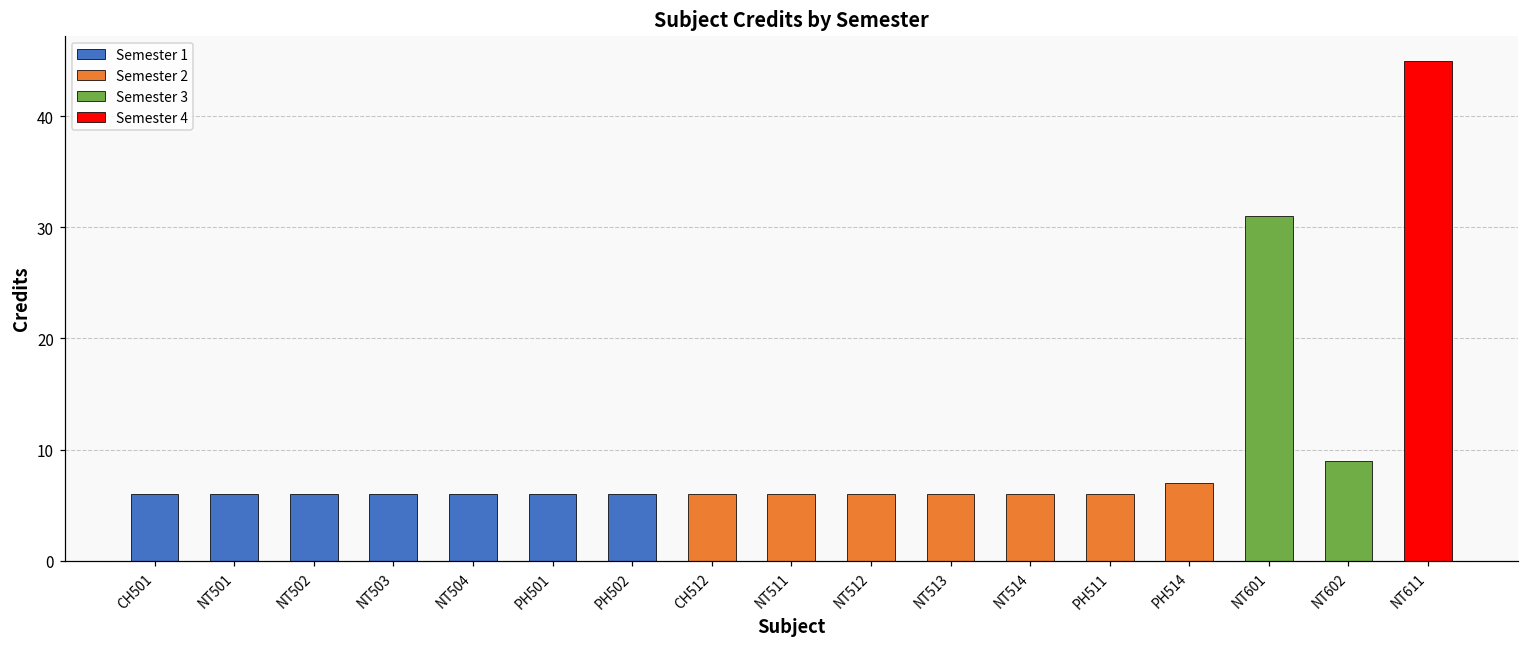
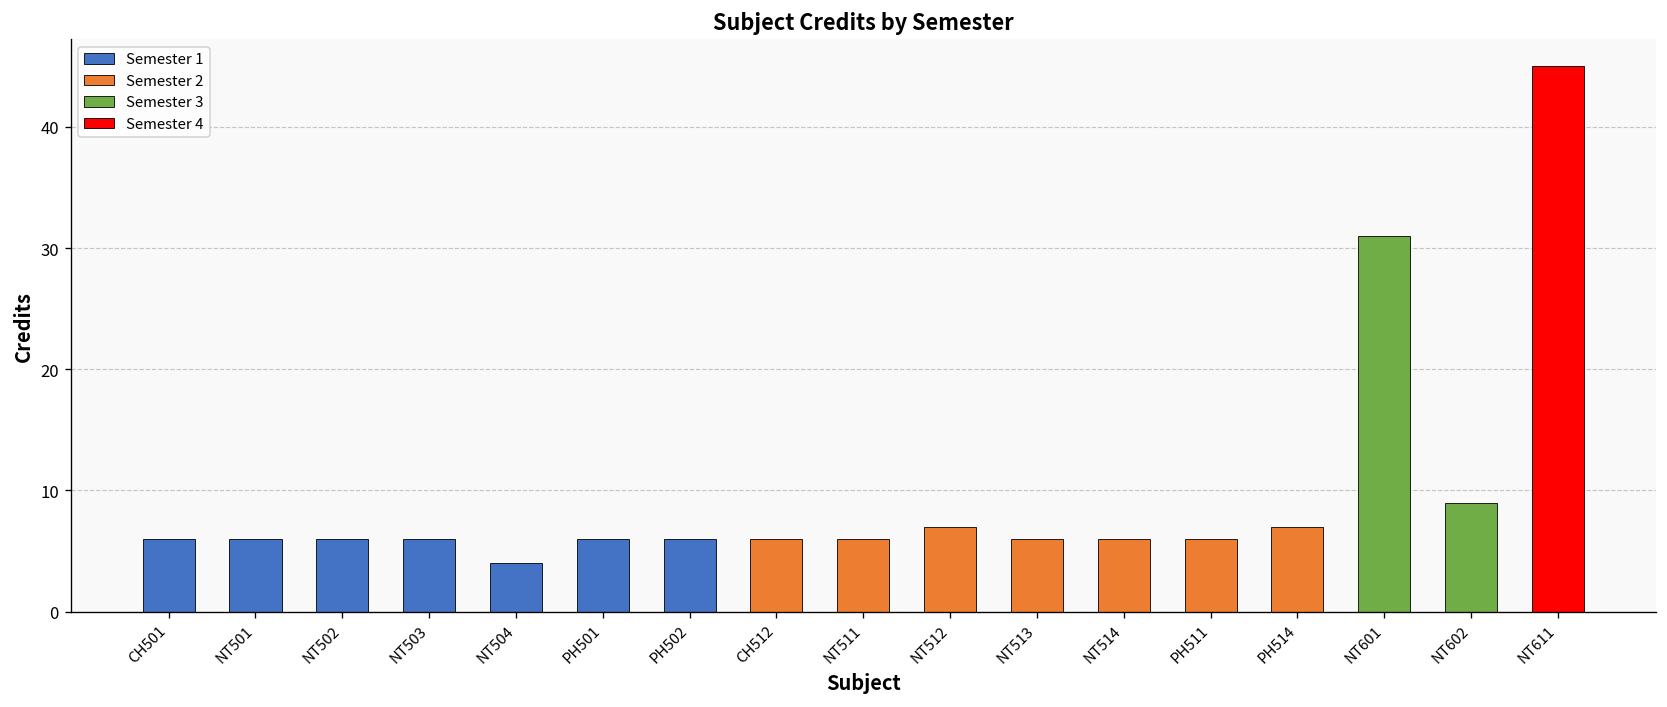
  {
    "Semester 1": {
      "CH501": 6,
      "NT501": 6,
      "NT502": 6,
      "NT503": 6,
-     "NT504": 6,
+     "NT504": 4,
      "PH501": 6,
      "PH502": 6
    },
    "Semester 2": {
      "CH512": 6,
      "NT511": 6,
-     "NT512": 6,
+     "NT512": 7,
      "NT513": 6,
      "NT514": 6,
      "PH511": 6,
      "PH514": 7
    },
    "Semester 3": {
      "NT601": 31,
      "NT602": 9
    },
    "Semester 4": {
      "NT611": 45
    }
  }
